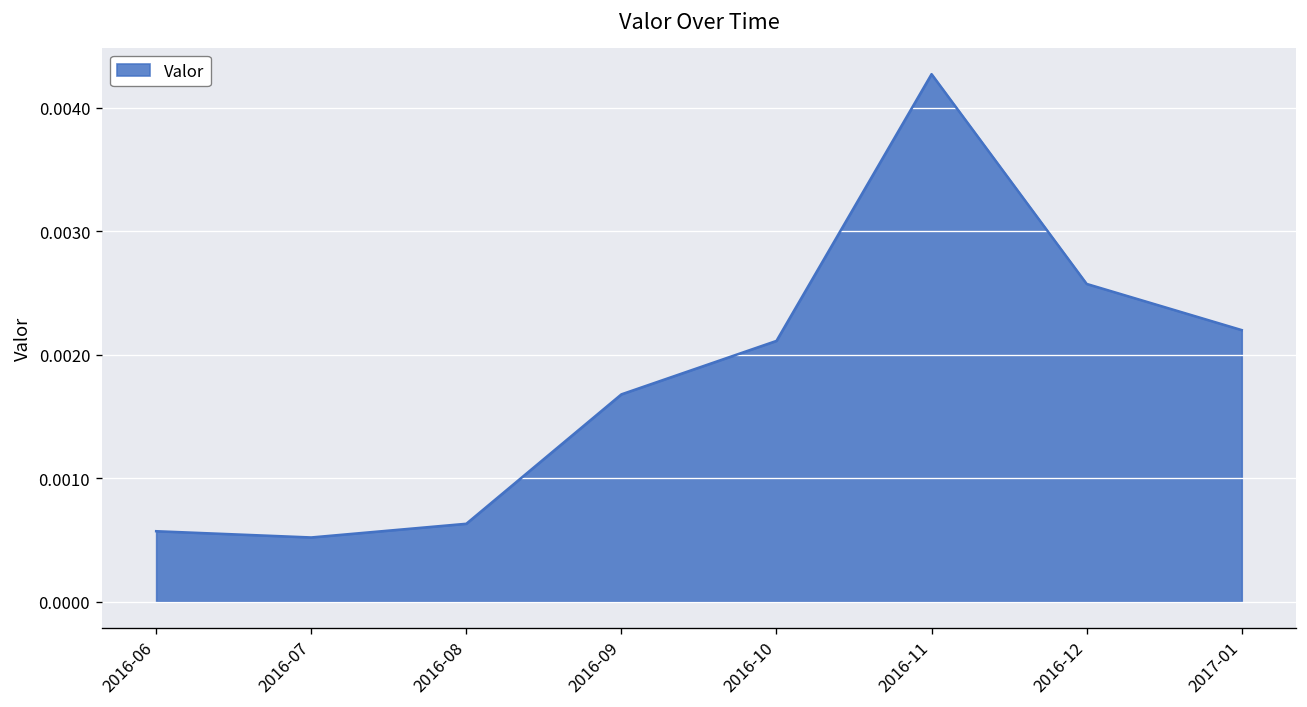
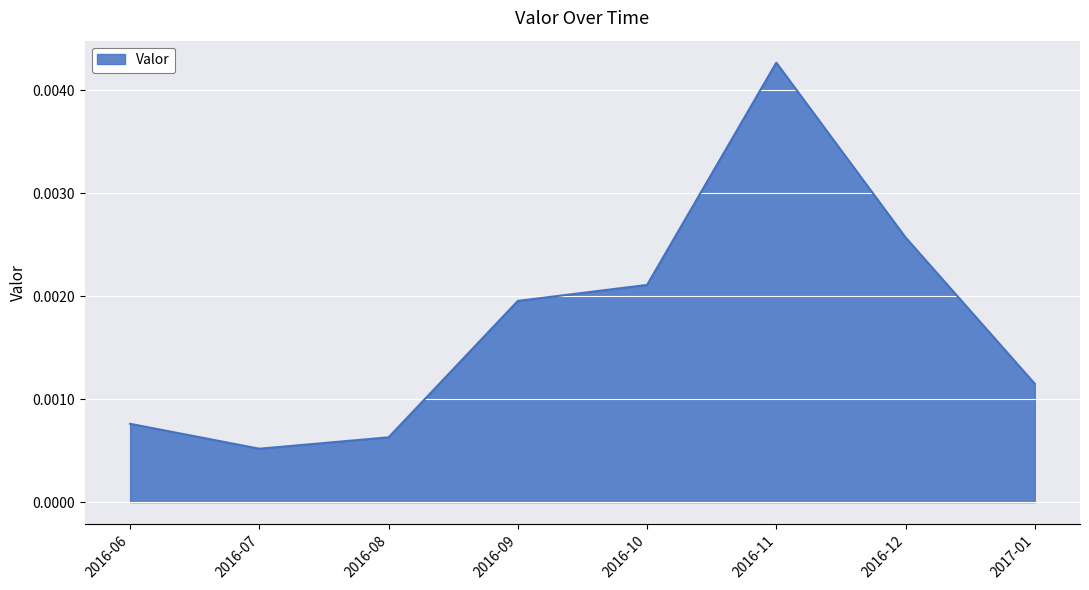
  {
-   "2016-06": 0.00057,
+   "2016-06": 0.00076,
    "2016-07": 0.00052,
    "2016-08": 0.00063,
-   "2016-09": 0.00168,
+   "2016-09": 0.00196,
    "2016-10": 0.00211,
    "2016-11": 0.00427,
    "2016-12": 0.00257,
-   "2017-01": 0.00220
+   "2017-01": 0.00115
  }
